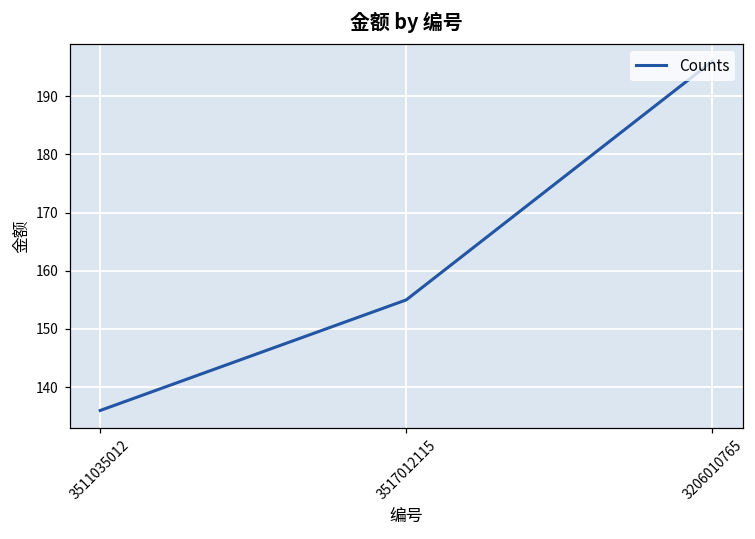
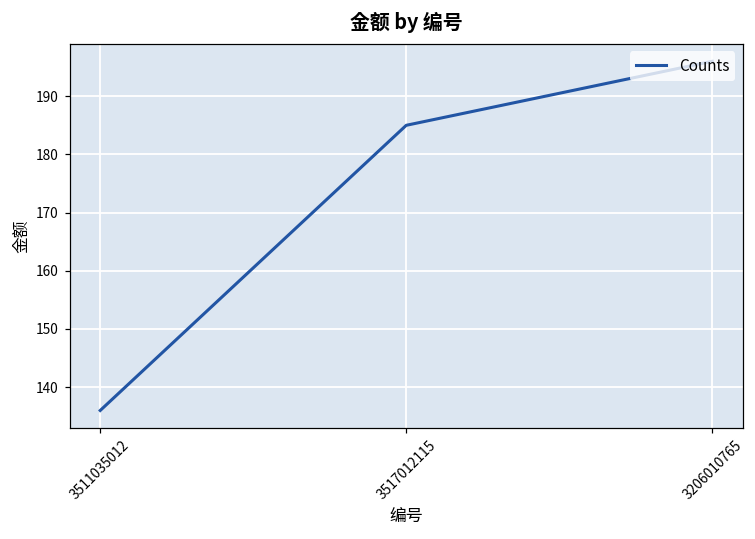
  {
    "3511035012": 136,
-   "3517012115": 155
+   "3517012115": 185
  }
